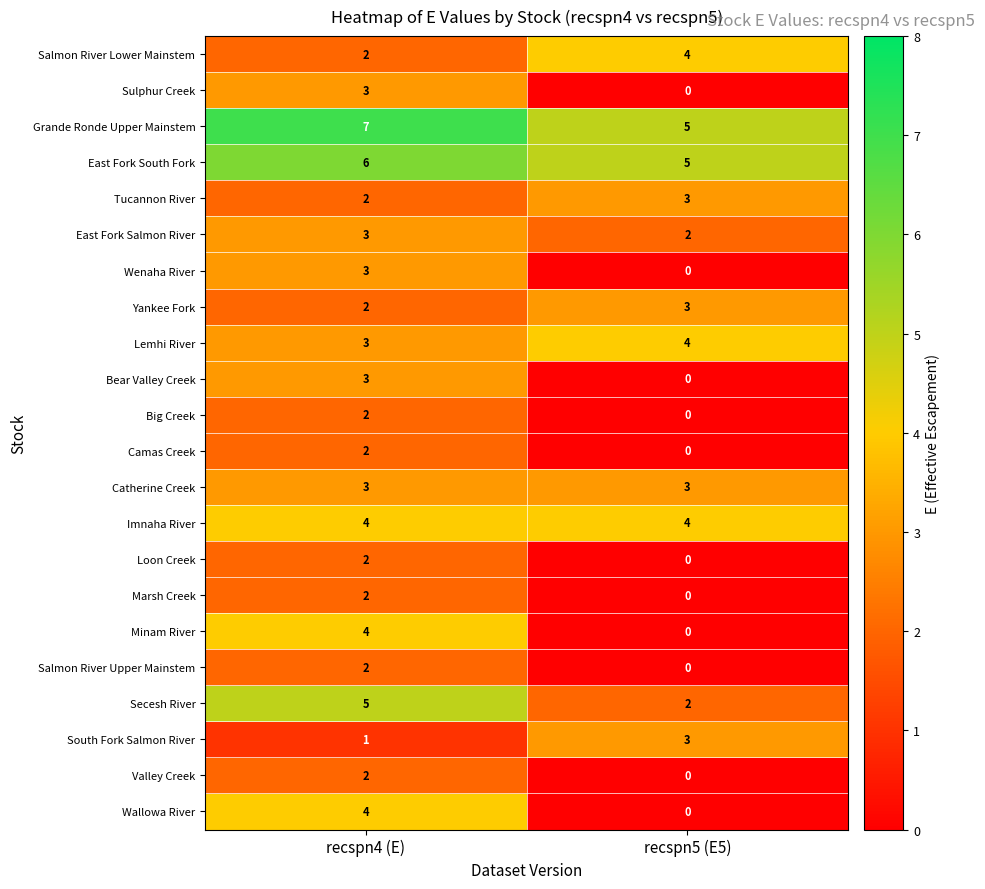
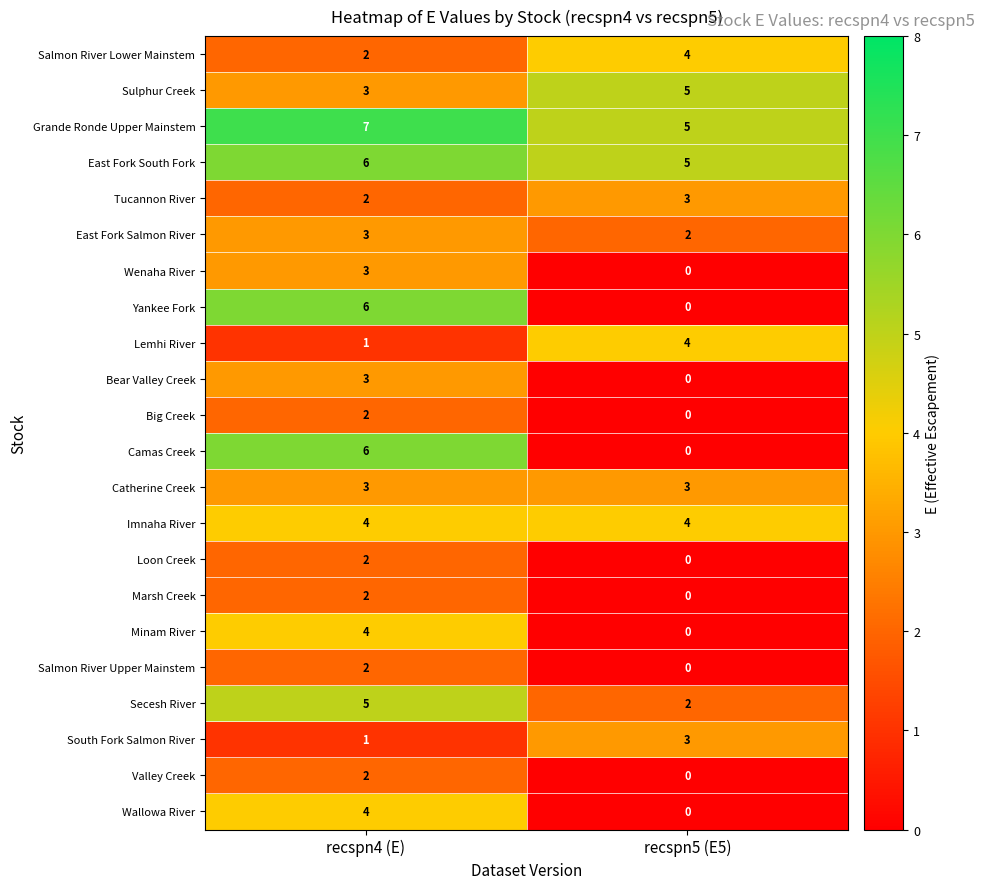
  {
    "Salmon River Lower Mainstem": {
      "recspn4 (E)": 2,
      "recspn5 (E5)": 4
    },
    "Sulphur Creek": {
      "recspn4 (E)": 3,
-     "recspn5 (E5)": 0
+     "recspn5 (E5)": 5
    },
    "Grande Ronde Upper Mainstem": {
      "recspn4 (E)": 7,
      "recspn5 (E5)": 5
    },
    "East Fork South Fork": {
      "recspn4 (E)": 6,
      "recspn5 (E5)": 5
    },
    "Tucannon River": {
      "recspn4 (E)": 2,
      "recspn5 (E5)": 3
    },
    "East Fork Salmon River": {
      "recspn4 (E)": 3,
      "recspn5 (E5)": 2
    },
    "Wenaha River": {
      "recspn4 (E)": 3,
      "recspn5 (E5)": 0
    },
    "Yankee Fork": {
-     "recspn4 (E)": 2,
-     "recspn5 (E5)": 3
+     "recspn4 (E)": 6,
+     "recspn5 (E5)": 0
    },
    "Lemhi River": {
-     "recspn4 (E)": 3,
+     "recspn4 (E)": 1,
      "recspn5 (E5)": 4
    },
    "Bear Valley Creek": {
      "recspn4 (E)": 3,
      "recspn5 (E5)": 0
    },
    "Big Creek": {
      "recspn4 (E)": 2,
      "recspn5 (E5)": 0
    },
    "Camas Creek": {
-     "recspn4 (E)": 2,
+     "recspn4 (E)": 6,
      "recspn5 (E5)": 0
    },
    "Catherine Creek": {
      "recspn4 (E)": 3,
      "recspn5 (E5)": 3
    },
    "Imnaha River": {
      "recspn4 (E)": 4,
      "recspn5 (E5)": 4
    },
    "Loon Creek": {
      "recspn4 (E)": 2,
      "recspn5 (E5)": 0
    },
    "Marsh Creek": {
      "recspn4 (E)": 2,
      "recspn5 (E5)": 0
    },
    "Minam River": {
      "recspn4 (E)": 4,
      "recspn5 (E5)": 0
    },
    "Salmon River Upper Mainstem": {
      "recspn4 (E)": 2,
      "recspn5 (E5)": 0
    },
    "Secesh River": {
      "recspn4 (E)": 5,
      "recspn5 (E5)": 2
    },
    "South Fork Salmon River": {
      "recspn4 (E)": 1,
      "recspn5 (E5)": 3
    },
    "Valley Creek": {
      "recspn4 (E)": 2,
      "recspn5 (E5)": 0
    },
    "Wallowa River": {
      "recspn4 (E)": 4,
      "recspn5 (E5)": 0
    }
  }
